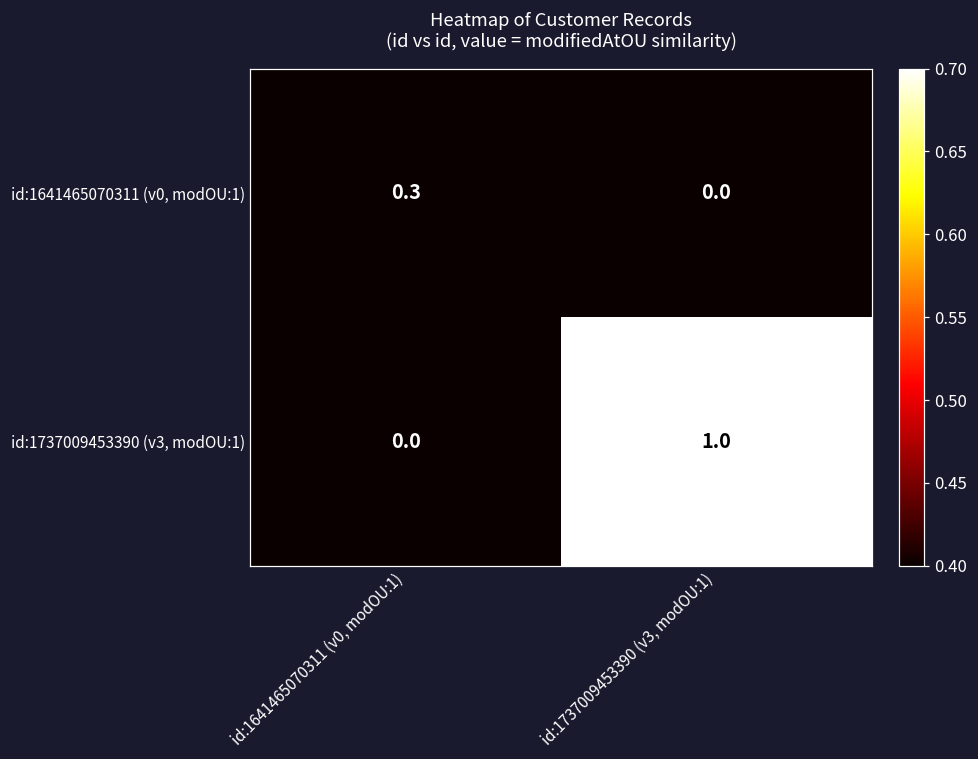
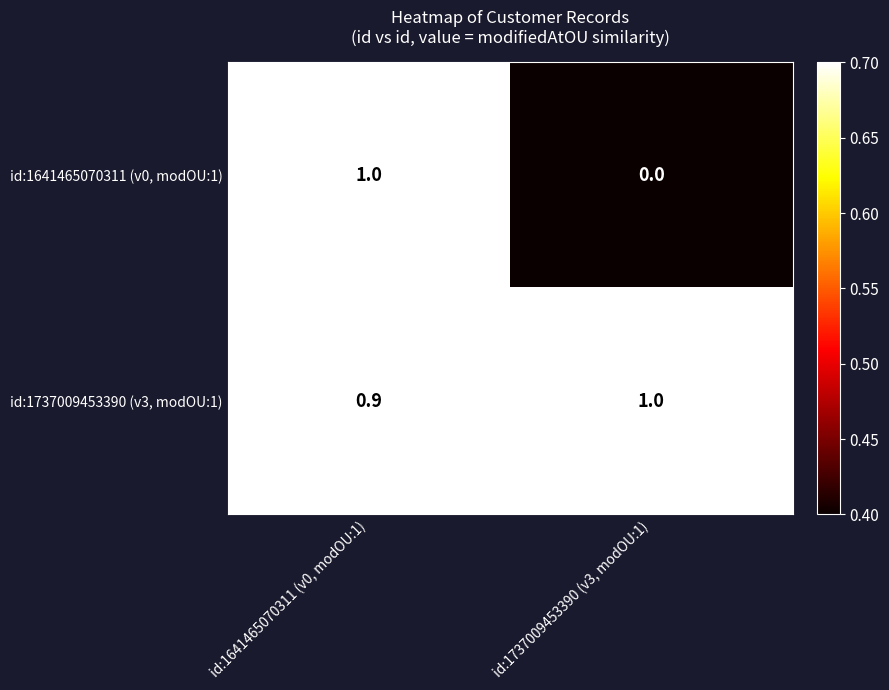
  {
    "id:1641465070311 (v0, modOU:1)": {
-     "id:1641465070311 (v0, modOU:1)": 0.3,
+     "id:1641465070311 (v0, modOU:1)": 1.0,
      "id:1737009453390 (v3, modOU:1)": 0.0
    },
    "id:1737009453390 (v3, modOU:1)": {
-     "id:1641465070311 (v0, modOU:1)": 0.0,
+     "id:1641465070311 (v0, modOU:1)": 0.9,
      "id:1737009453390 (v3, modOU:1)": 1.0
    }
  }
